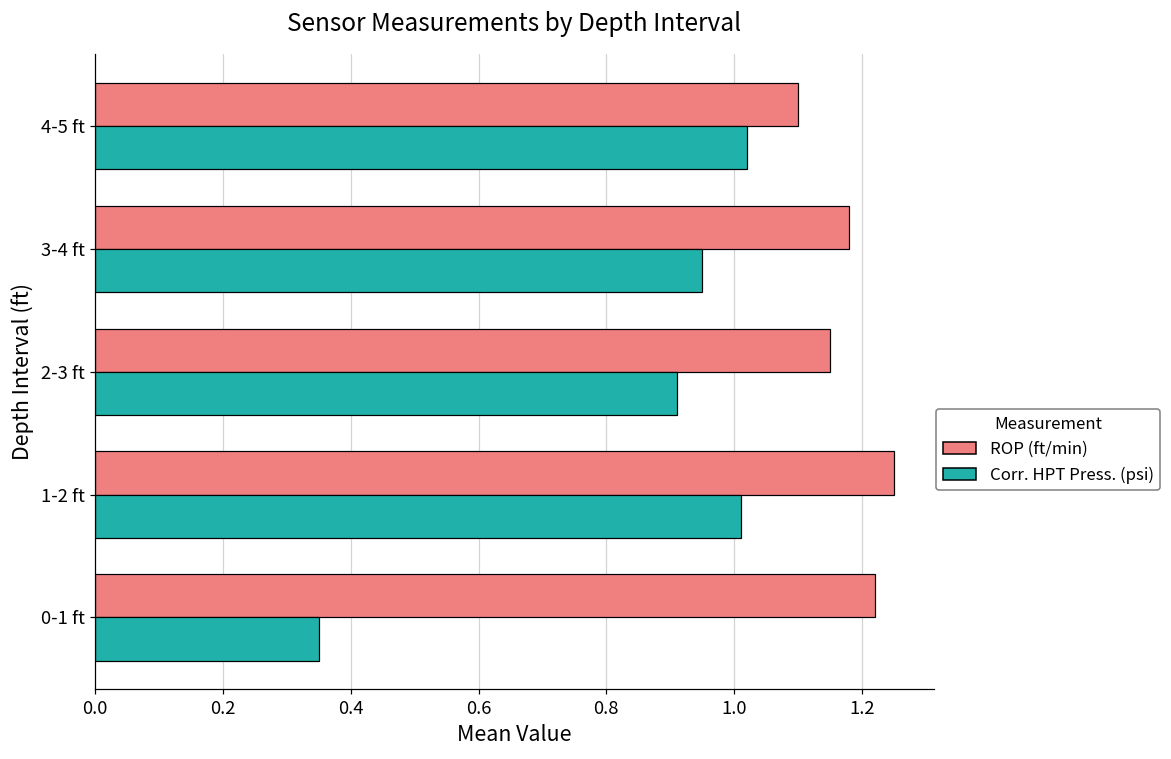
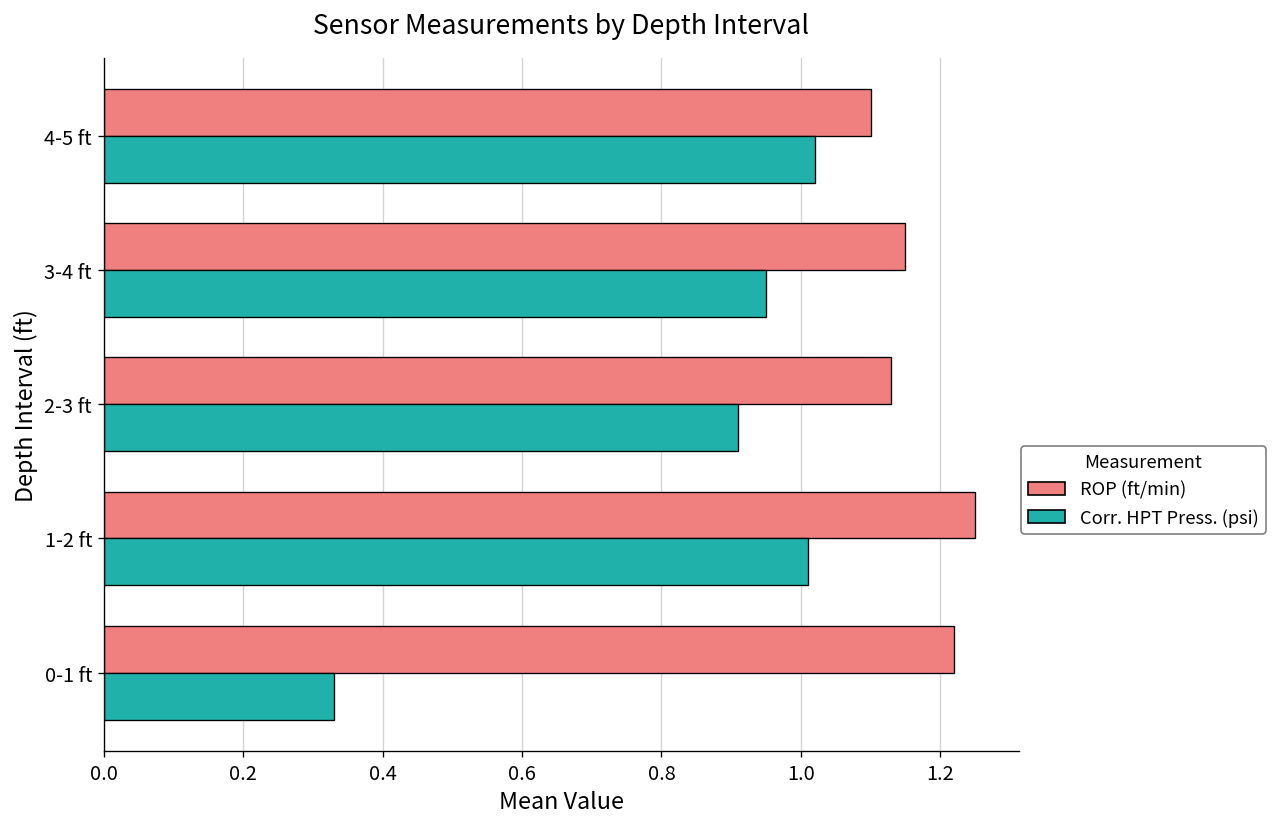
  {
    "ROP (ft/min)": {
      "4-5 ft": 1.10,
-     "3-4 ft": 1.18,
-     "2-3 ft": 1.15,
+     "3-4 ft": 1.15,
+     "2-3 ft": 1.13,
      "1-2 ft": 1.25,
      "0-1 ft": 1.22
    },
    "Corr. HPT Press. (psi)": {
      "4-5 ft": 1.02,
      "3-4 ft": 0.95,
      "2-3 ft": 0.91,
      "1-2 ft": 1.01,
-     "0-1 ft": 0.35
+     "0-1 ft": 0.33
    }
  }
